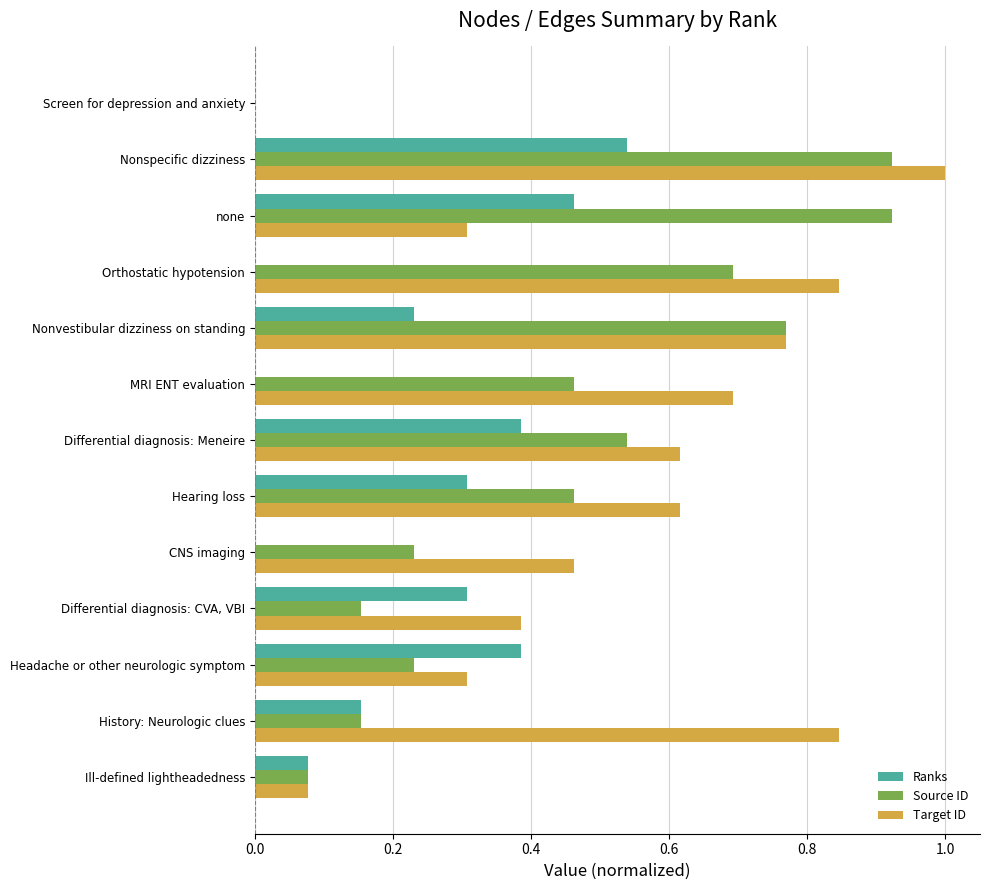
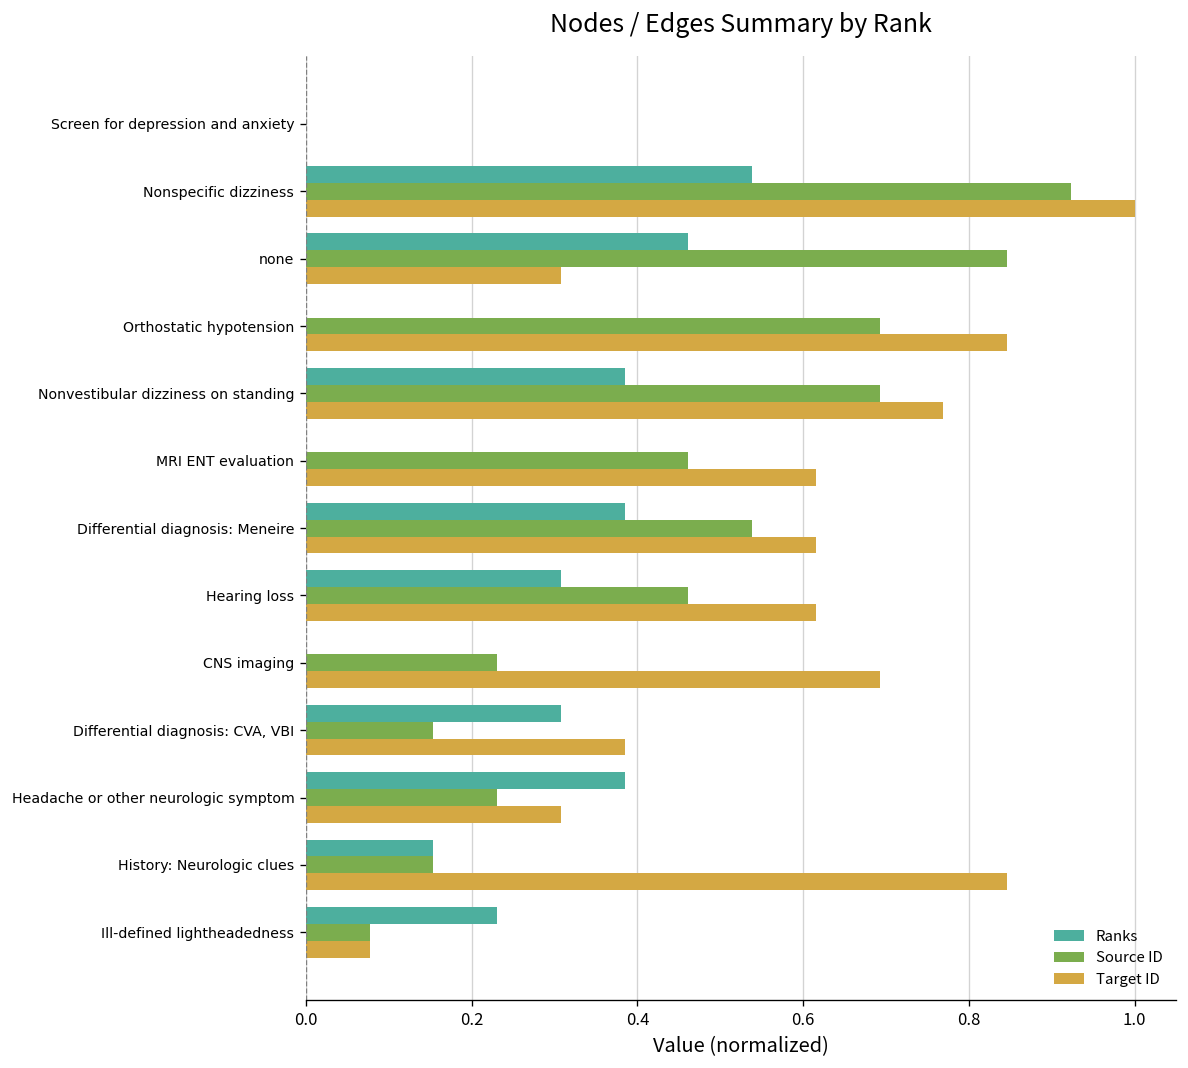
  {
    "Ranks": {
      "Screen for depression and anxiety": 0.00,
      "Nonspecific dizziness": 0.54,
      "none": 0.46,
      "Orthostatic hypotension": 0.00,
-     "Nonvestibular dizziness on standing": 0.23,
+     "Nonvestibular dizziness on standing": 0.38,
      "MRI ENT evaluation": 0.00,
      "Differential diagnosis: Meneire": 0.38,
      "Hearing loss": 0.31,
      "CNS imaging": 0.00,
      "Differential diagnosis: CVA, VBI": 0.31,
      "Headache or other neurologic symptom": 0.38,
      "History: Neurologic clues": 0.15,
-     "Ill-defined lightheadedness": 0.08
+     "Ill-defined lightheadedness": 0.23
    },
    "Source ID": {
      "Screen for depression and anxiety": 0.00,
      "Nonspecific dizziness": 0.92,
-     "none": 0.92,
+     "none": 0.85,
      "Orthostatic hypotension": 0.69,
-     "Nonvestibular dizziness on standing": 0.77,
+     "Nonvestibular dizziness on standing": 0.69,
      "MRI ENT evaluation": 0.46,
      "Differential diagnosis: Meneire": 0.54,
      "Hearing loss": 0.46,
      "CNS imaging": 0.23,
      "Differential diagnosis: CVA, VBI": 0.15,
      "Headache or other neurologic symptom": 0.23,
      "History: Neurologic clues": 0.15,
      "Ill-defined lightheadedness": 0.08
    },
    "Target ID": {
      "Screen for depression and anxiety": 0.00,
      "Nonspecific dizziness": 1.00,
      "none": 0.31,
      "Orthostatic hypotension": 0.85,
      "Nonvestibular dizziness on standing": 0.77,
-     "MRI ENT evaluation": 0.69,
+     "MRI ENT evaluation": 0.62,
      "Differential diagnosis: Meneire": 0.62,
      "Hearing loss": 0.62,
-     "CNS imaging": 0.46,
+     "CNS imaging": 0.69,
      "Differential diagnosis: CVA, VBI": 0.38,
      "Headache or other neurologic symptom": 0.31,
      "History: Neurologic clues": 0.85,
      "Ill-defined lightheadedness": 0.08
    }
  }
